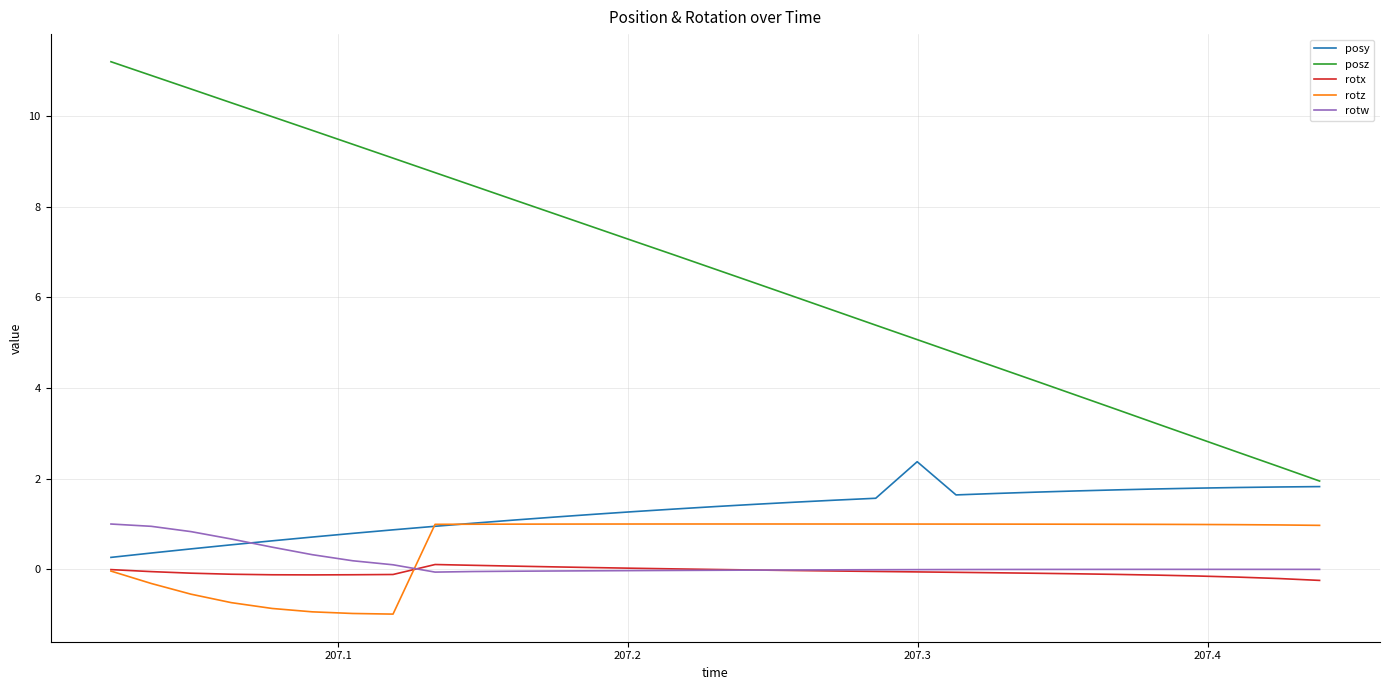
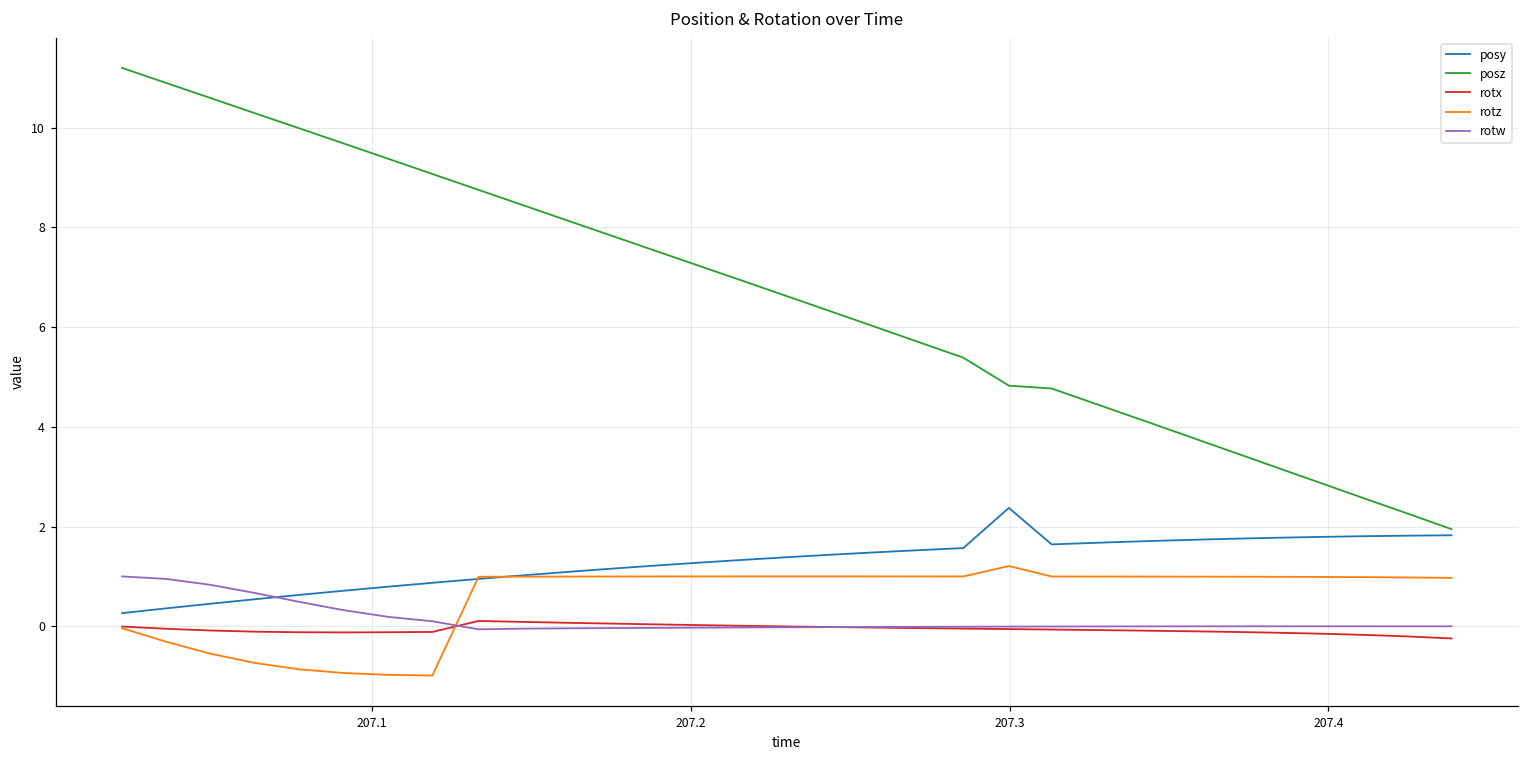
  {
    "posy": {
      "207.3": 2.4
    },
    "posz": {
-     "207.3": 5.1
+     "207.3": 4.8
    },
    "rotz": {
-     "207.3": 1.0
+     "207.3": 1.2
    }
  }
